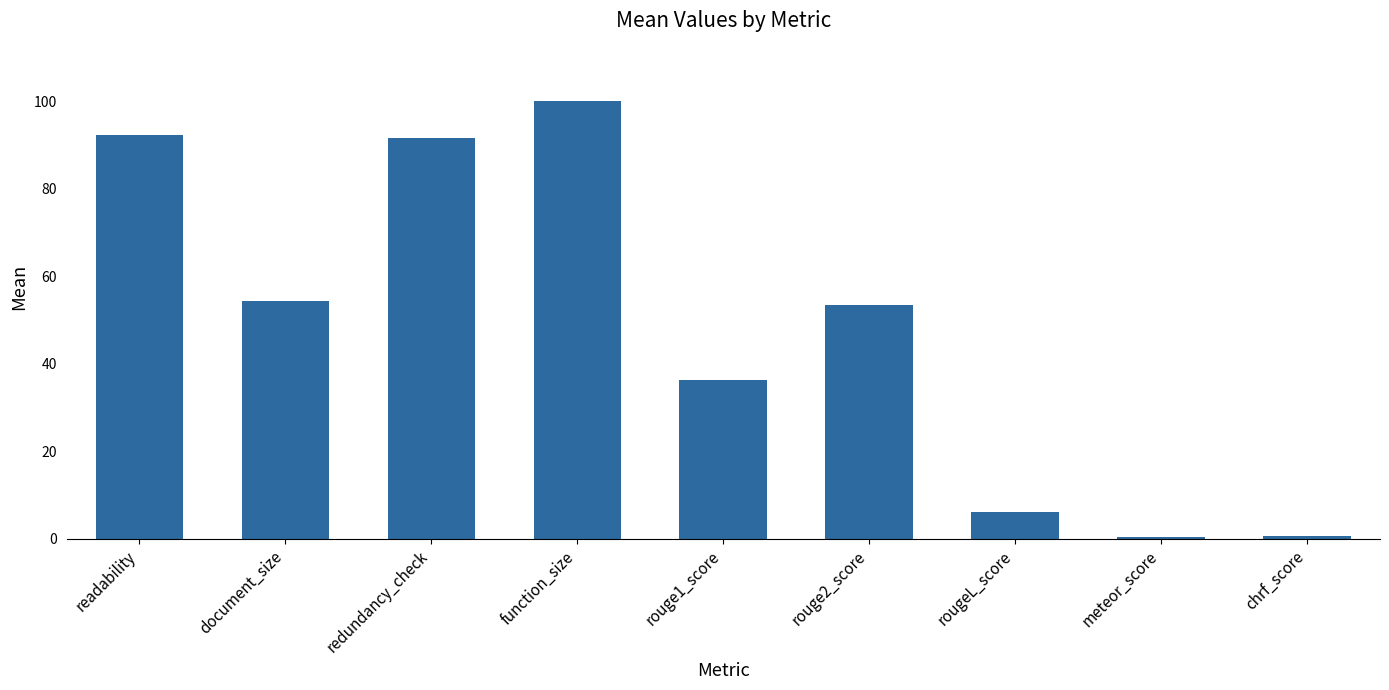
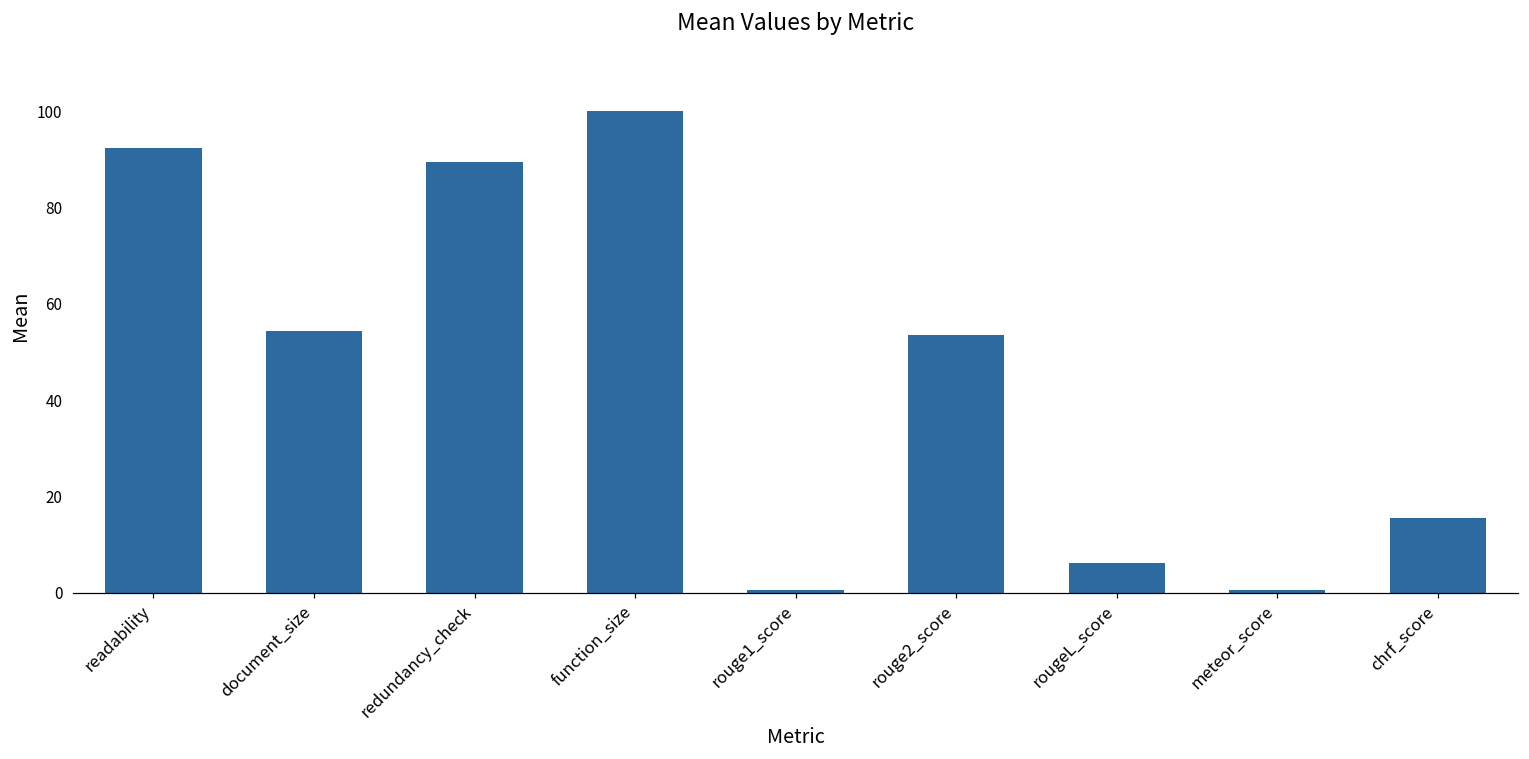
  {
    "readability": 92,
    "document_size": 54,
-   "redundancy_check": 92,
+   "redundancy_check": 89,
    "function_size": 100,
-   "rouge1_score": 36,
+   "rouge1_score": 1,
    "rouge2_score": 53,
    "rougeL_score": 6,
-   "chrf_score": 1
+   "chrf_score": 16
  }
